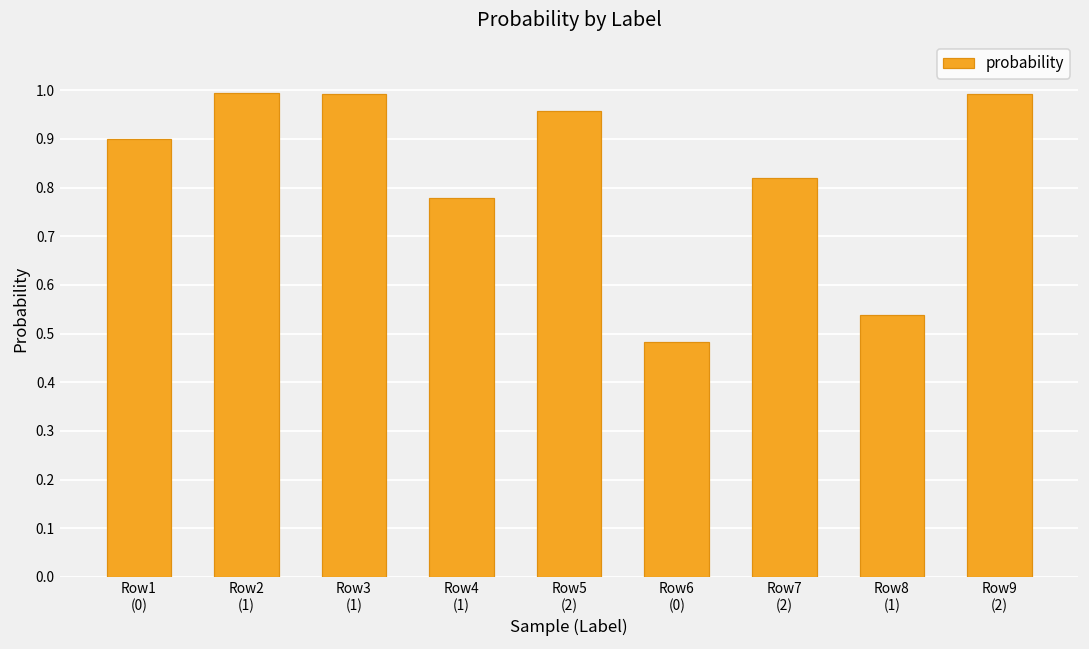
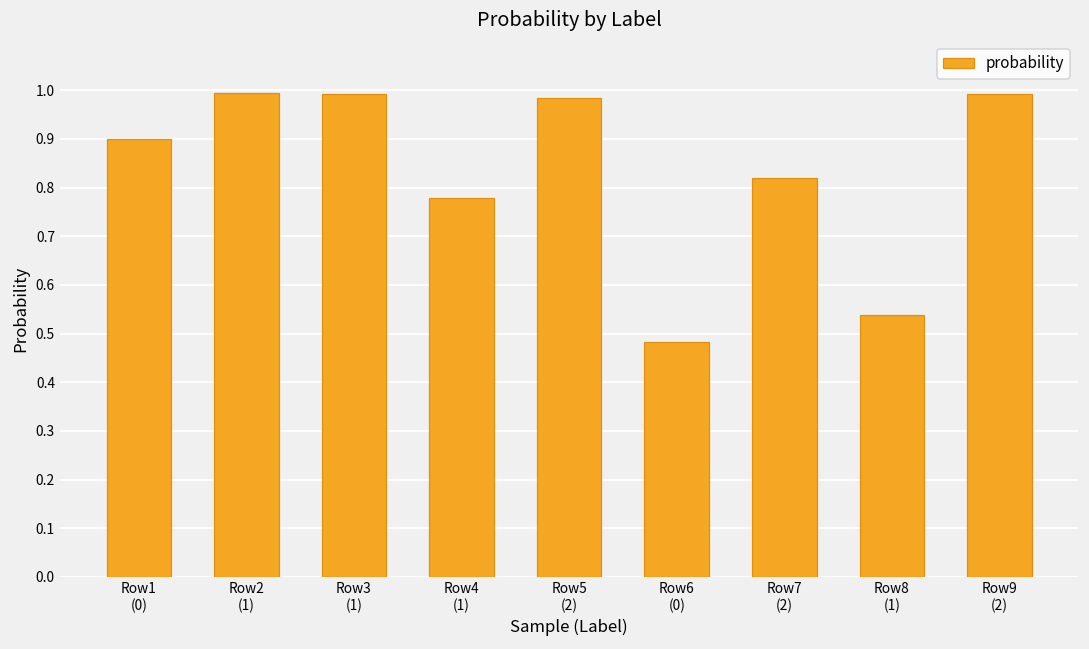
  {
    "Row1 (0)": 0.90,
    "Row2 (1)": 1.00,
    "Row3 (1)": 0.99,
    "Row4 (1)": 0.78,
-   "Row5 (2)": 0.96,
+   "Row5 (2)": 0.98,
    "Row6 (0)": 0.48,
    "Row7 (2)": 0.82,
    "Row8 (1)": 0.54,
    "Row9 (2)": 0.99
  }
